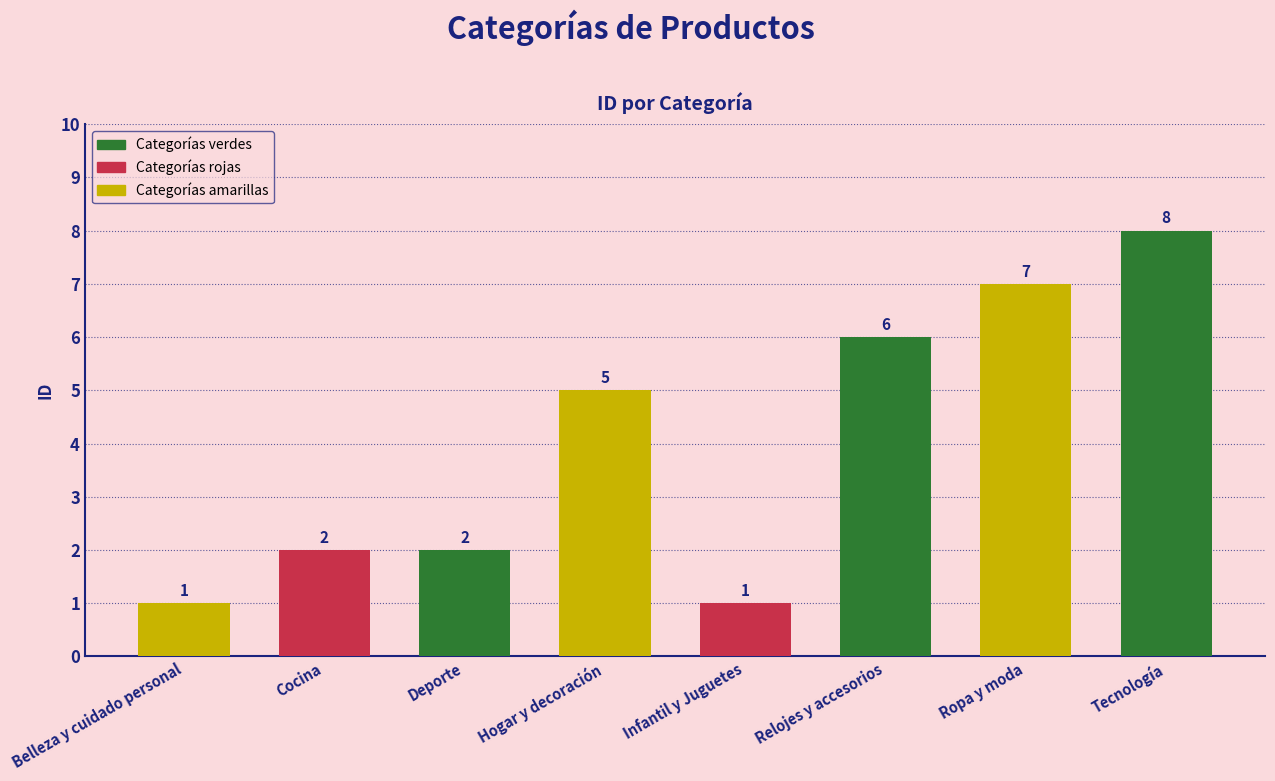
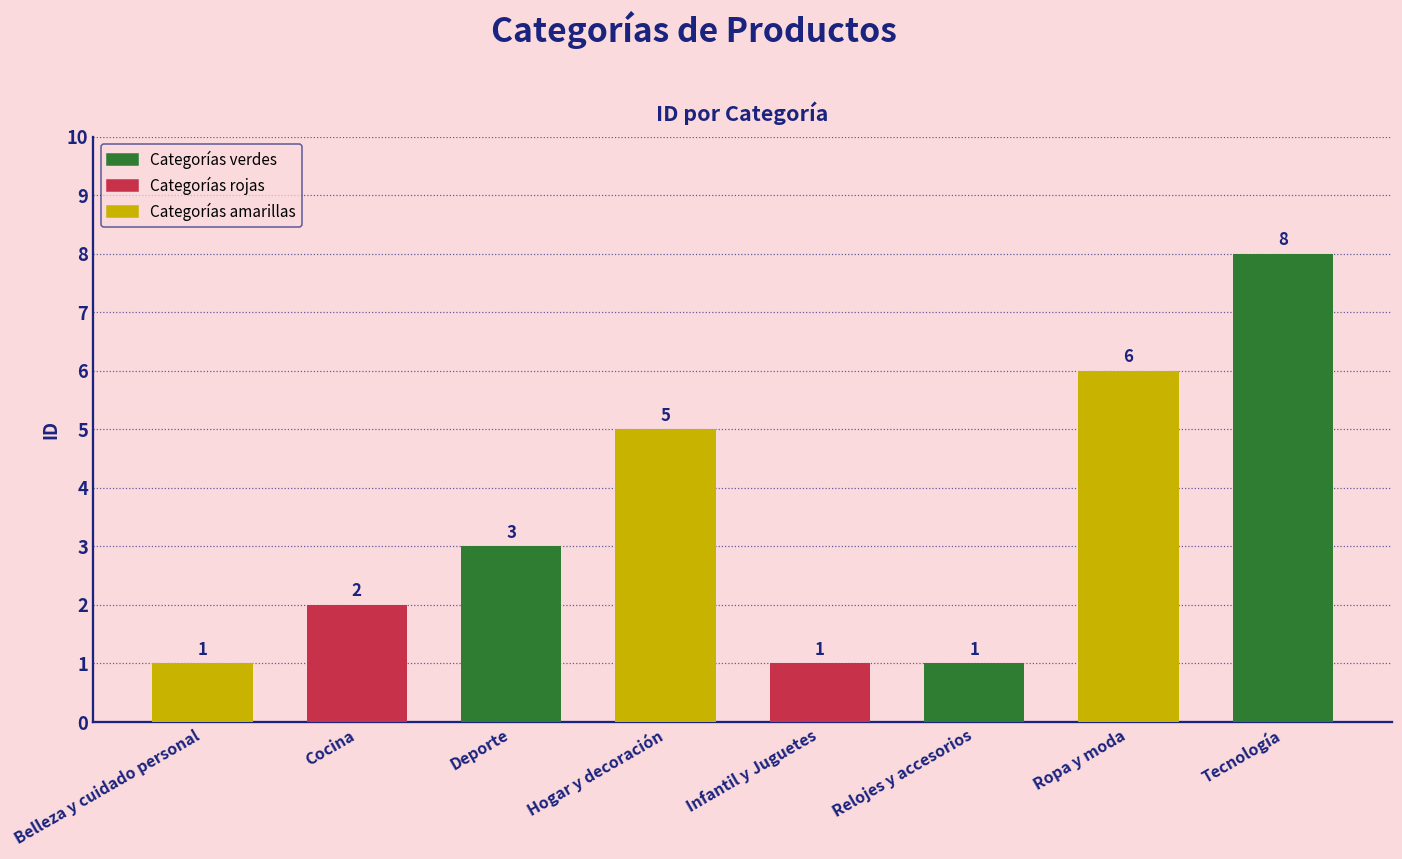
  {
    "Belleza y cuidado personal": 1,
    "Cocina": 2,
-   "Deporte": 2,
+   "Deporte": 3,
    "Hogar y decoración": 5,
    "Infantil y Juguetes": 1,
-   "Relojes y accesorios": 6,
-   "Ropa y moda": 7,
+   "Relojes y accesorios": 1,
+   "Ropa y moda": 6,
    "Tecnología": 8
  }
